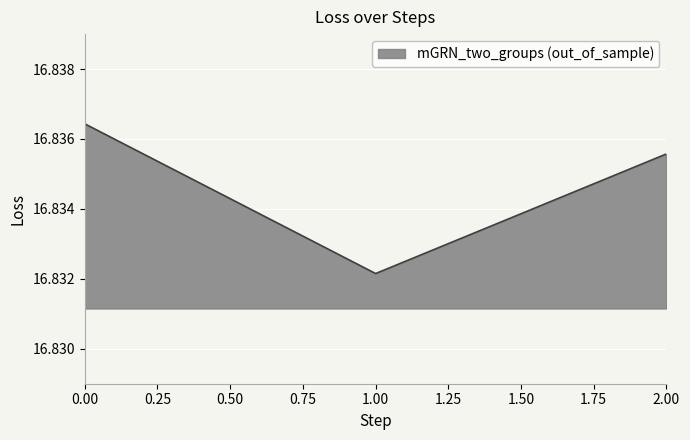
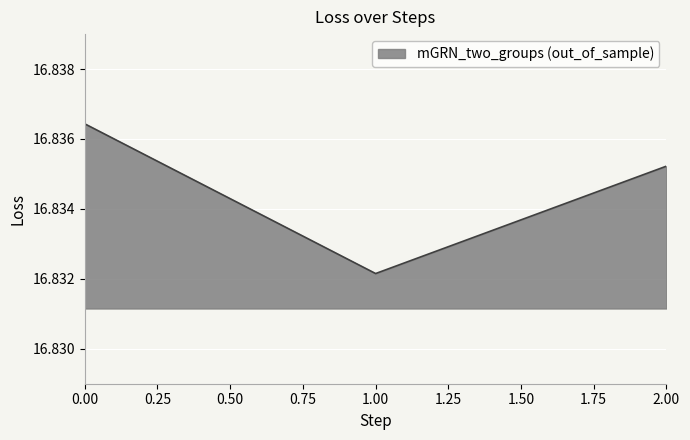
  {
    "0.00": 16.8364,
    "1.00": 16.8322,
-   "2.00": 16.8356
+   "2.00": 16.8352
  }
